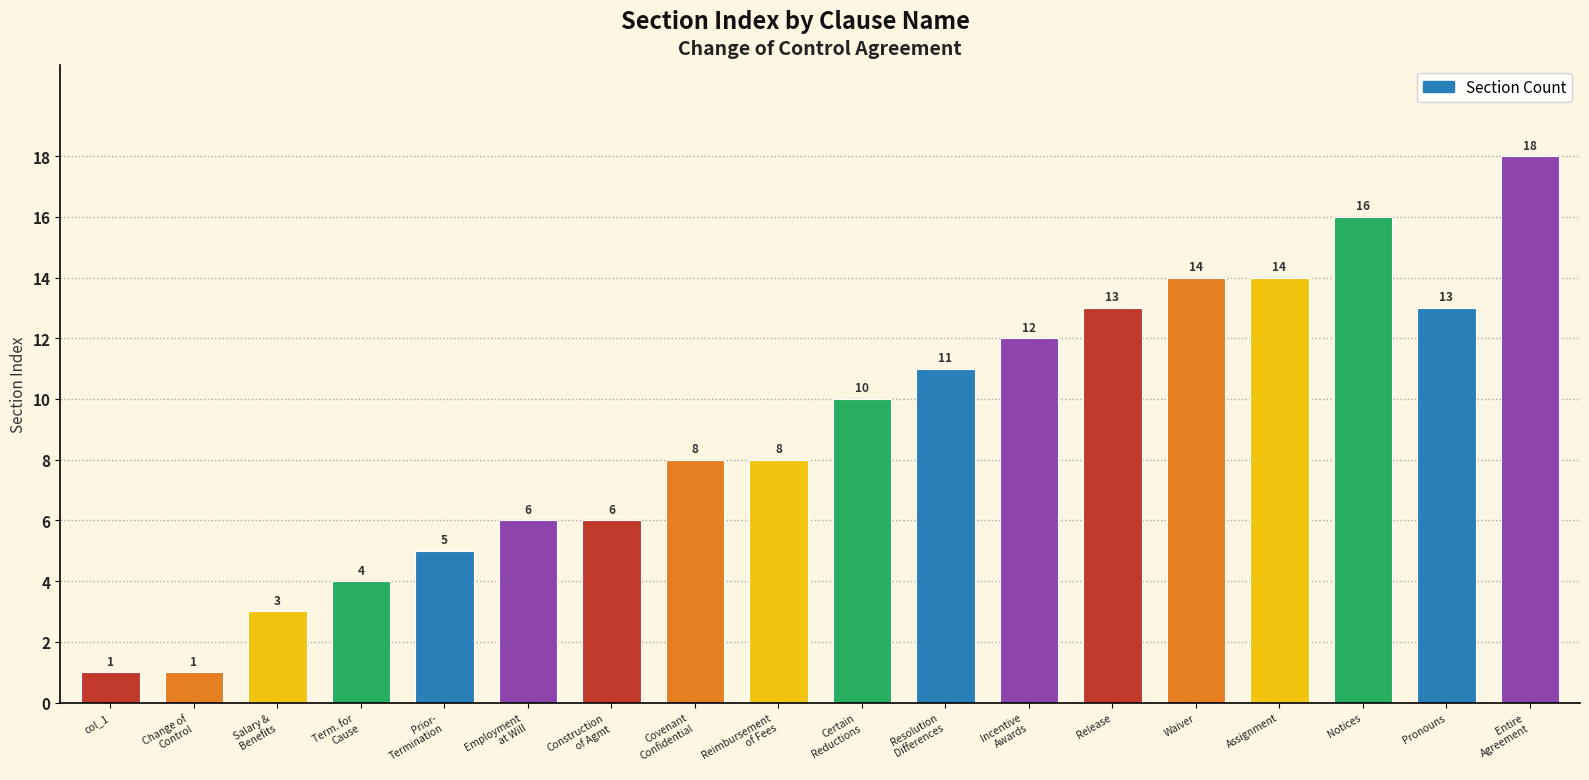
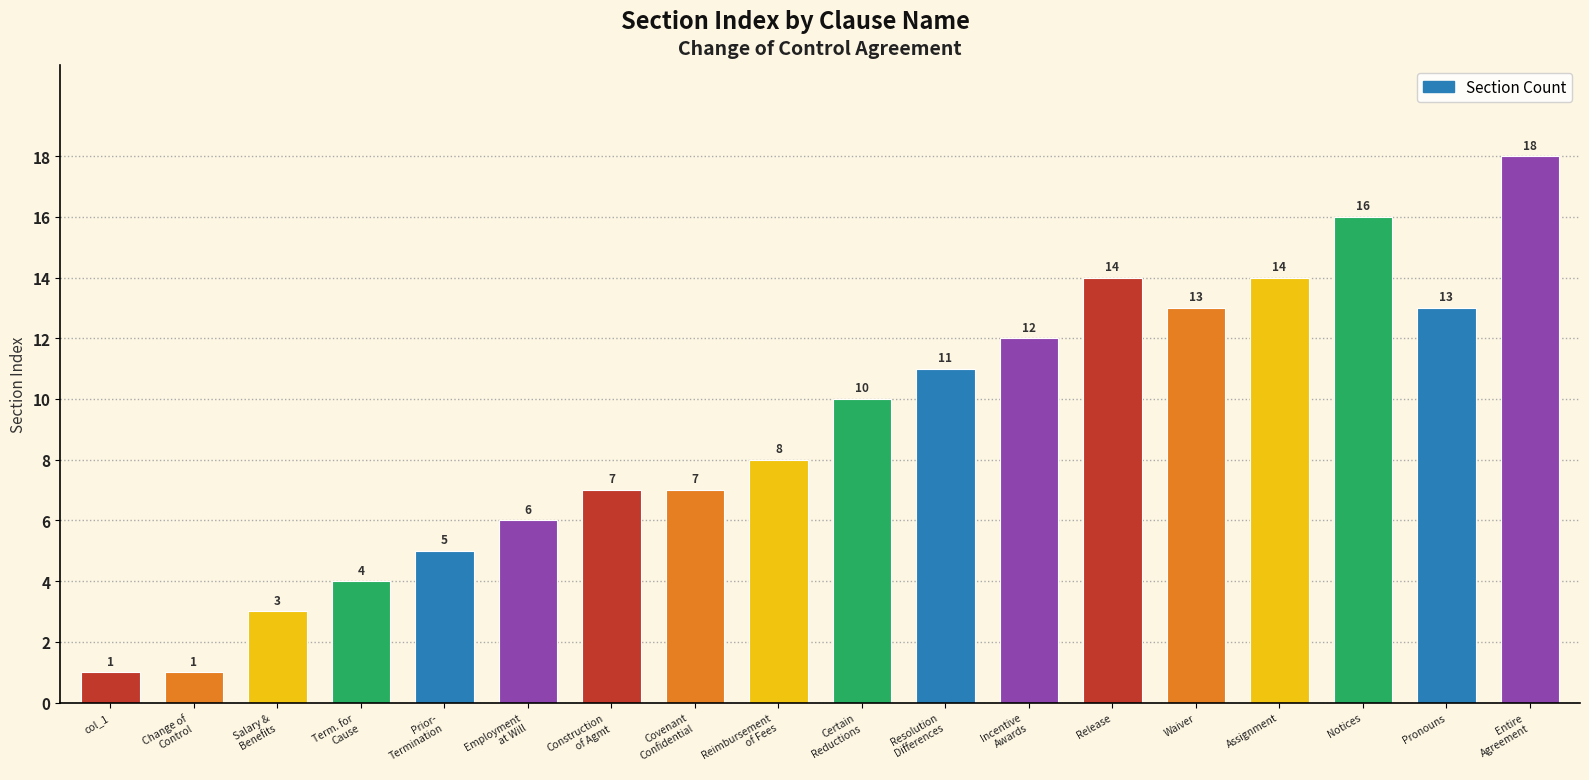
  {
    "col_1": 1,
    "Change of Control": 1,
    "Salary & Benefits": 3,
    "Term. for Cause": 4,
    "Prior- Termination": 5,
    "Employment at Will": 6,
-   "Construction of Agmt": 6,
-   "Covenant Confidential": 8,
+   "Construction of Agmt": 7,
+   "Covenant Confidential": 7,
    "Reimbursement of Fees": 8,
    "Certain Reductions": 10,
    "Resolution Differences": 11,
    "Incentive Awards": 12,
-   "Release": 13,
-   "Waiver": 14,
+   "Release": 14,
+   "Waiver": 13,
    "Assignment": 14,
    "Notices": 16,
    "Pronouns": 13,
    "Entire Agreement": 18
  }
